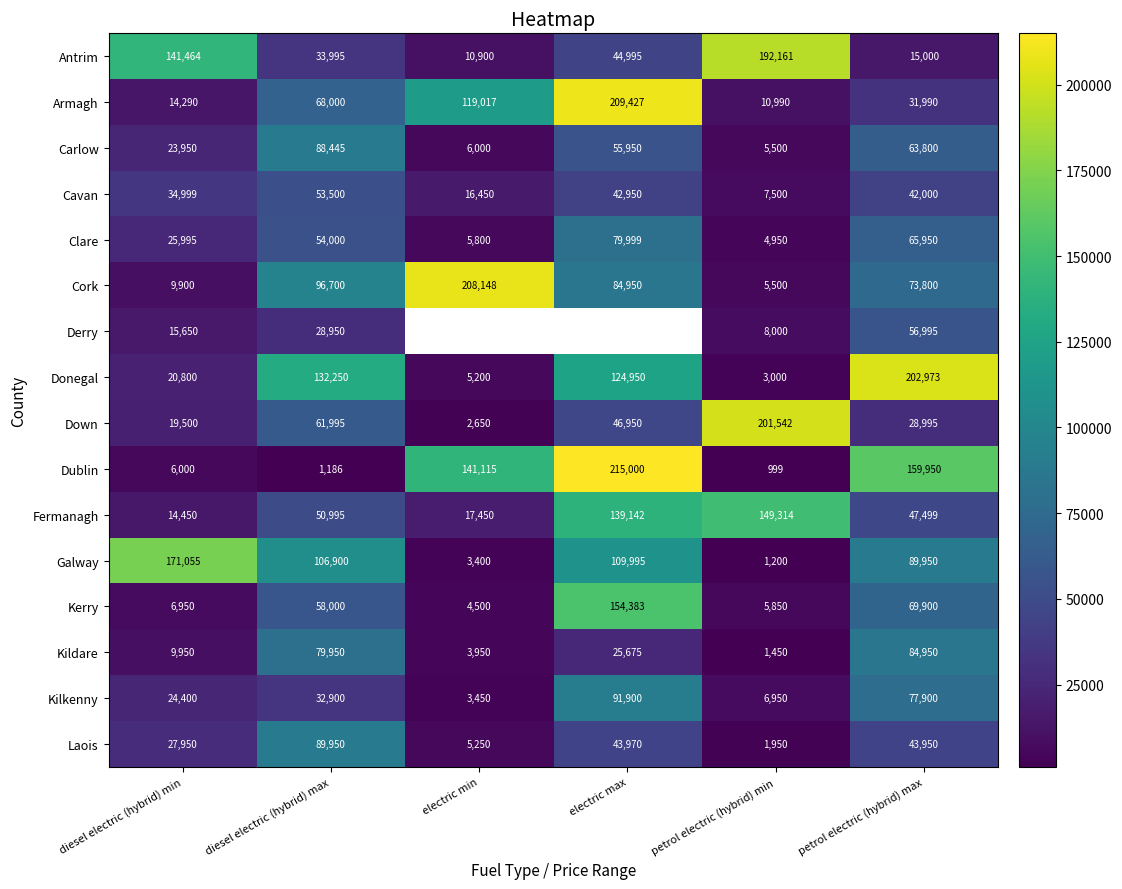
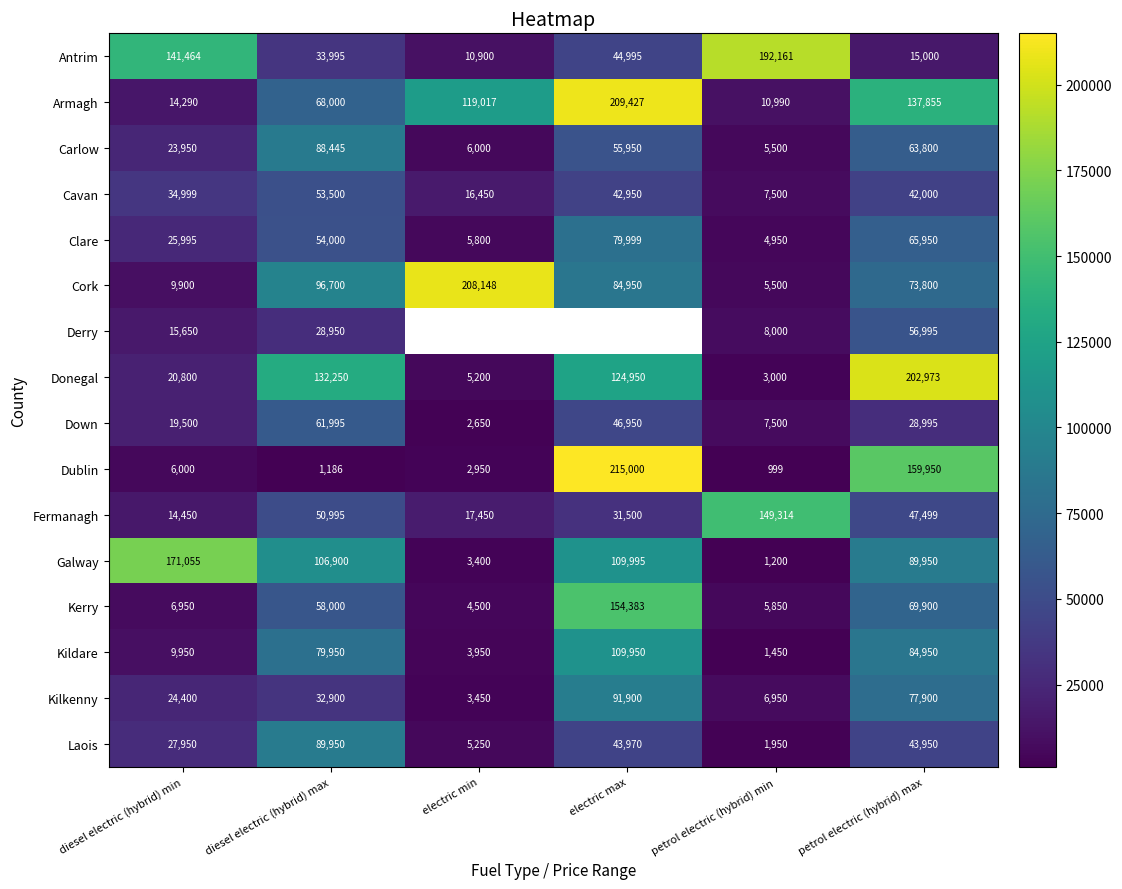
  {
    "Antrim": {
      "diesel electric (hybrid) min": "141,464",
      "diesel electric (hybrid) max": "33,995",
      "electric min": "10,900",
      "electric max": "44,995",
      "petrol electric (hybrid) min": "192,161",
      "petrol electric (hybrid) max": "15,000"
    },
    "Armagh": {
      "diesel electric (hybrid) min": "14,290",
      "diesel electric (hybrid) max": "68,000",
      "electric min": "119,017",
      "electric max": "209,427",
      "petrol electric (hybrid) min": "10,990",
-     "petrol electric (hybrid) max": "31,990"
+     "petrol electric (hybrid) max": "137,855"
    },
    "Carlow": {
      "diesel electric (hybrid) min": "23,950",
      "diesel electric (hybrid) max": "88,445",
      "electric min": "6,000",
      "electric max": "55,950",
      "petrol electric (hybrid) min": "5,500",
      "petrol electric (hybrid) max": "63,800"
    },
    "Cavan": {
      "diesel electric (hybrid) min": "34,999",
      "diesel electric (hybrid) max": "53,500",
      "electric min": "16,450",
      "electric max": "42,950",
      "petrol electric (hybrid) min": "7,500",
      "petrol electric (hybrid) max": "42,000"
    },
    "Clare": {
      "diesel electric (hybrid) min": "25,995",
      "diesel electric (hybrid) max": "54,000",
      "electric min": "5,800",
      "electric max": "79,999",
      "petrol electric (hybrid) min": "4,950",
      "petrol electric (hybrid) max": "65,950"
    },
    "Cork": {
      "diesel electric (hybrid) min": "9,900",
      "diesel electric (hybrid) max": "96,700",
      "electric min": "208,148",
      "electric max": "84,950",
      "petrol electric (hybrid) min": "5,500",
      "petrol electric (hybrid) max": "73,800"
    },
    "Derry": {
      "diesel electric (hybrid) min": "15,650",
      "diesel electric (hybrid) max": "28,950",
      "petrol electric (hybrid) min": "8,000",
      "petrol electric (hybrid) max": "56,995"
    },
    "Donegal": {
      "diesel electric (hybrid) min": "20,800",
      "diesel electric (hybrid) max": "132,250",
      "electric min": "5,200",
      "electric max": "124,950",
      "petrol electric (hybrid) min": "3,000",
      "petrol electric (hybrid) max": "202,973"
    },
    "Down": {
      "diesel electric (hybrid) min": "19,500",
      "diesel electric (hybrid) max": "61,995",
      "electric min": "2,650",
      "electric max": "46,950",
-     "petrol electric (hybrid) min": "201,542",
+     "petrol electric (hybrid) min": "7,500",
      "petrol electric (hybrid) max": "28,995"
    },
    "Dublin": {
      "diesel electric (hybrid) min": "6,000",
      "diesel electric (hybrid) max": "1,186",
-     "electric min": "141,115",
+     "electric min": "2,950",
      "electric max": "215,000",
      "petrol electric (hybrid) min": "999",
      "petrol electric (hybrid) max": "159,950"
    },
    "Fermanagh": {
      "diesel electric (hybrid) min": "14,450",
      "diesel electric (hybrid) max": "50,995",
      "electric min": "17,450",
-     "electric max": "139,142",
+     "electric max": "31,500",
      "petrol electric (hybrid) min": "149,314",
      "petrol electric (hybrid) max": "47,499"
    },
    "Galway": {
      "diesel electric (hybrid) min": "171,055",
      "diesel electric (hybrid) max": "106,900",
      "electric min": "3,400",
      "electric max": "109,995",
      "petrol electric (hybrid) min": "1,200",
      "petrol electric (hybrid) max": "89,950"
    },
    "Kerry": {
      "diesel electric (hybrid) min": "6,950",
      "diesel electric (hybrid) max": "58,000",
      "electric min": "4,500",
      "electric max": "154,383",
      "petrol electric (hybrid) min": "5,850",
      "petrol electric (hybrid) max": "69,900"
    },
    "Kildare": {
      "diesel electric (hybrid) min": "9,950",
      "diesel electric (hybrid) max": "79,950",
      "electric min": "3,950",
-     "electric max": "25,675",
+     "electric max": "109,950",
      "petrol electric (hybrid) min": "1,450",
      "petrol electric (hybrid) max": "84,950"
    },
    "Kilkenny": {
      "diesel electric (hybrid) min": "24,400",
      "diesel electric (hybrid) max": "32,900",
      "electric min": "3,450",
      "electric max": "91,900",
      "petrol electric (hybrid) min": "6,950",
      "petrol electric (hybrid) max": "77,900"
    },
    "Laois": {
      "diesel electric (hybrid) min": "27,950",
      "diesel electric (hybrid) max": "89,950",
      "electric min": "5,250",
      "electric max": "43,970",
      "petrol electric (hybrid) min": "1,950",
      "petrol electric (hybrid) max": "43,950"
    }
  }
